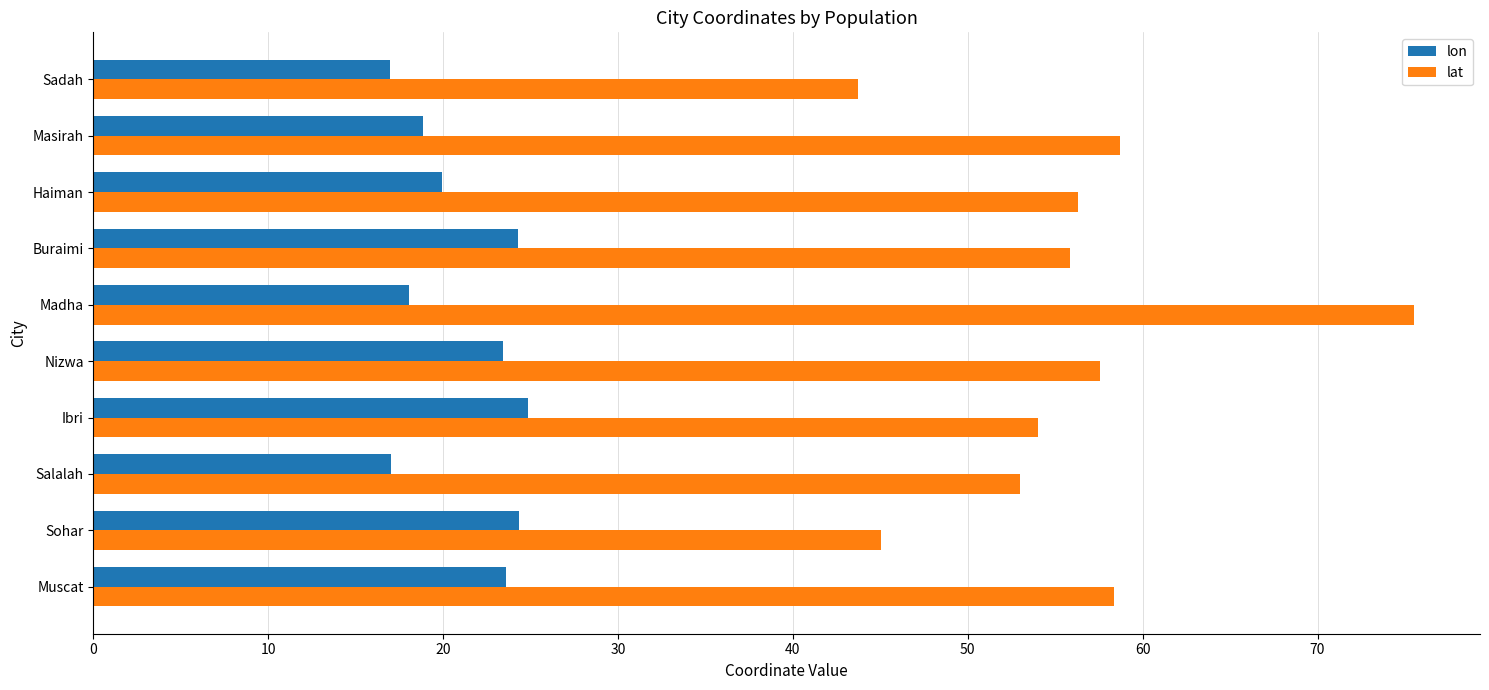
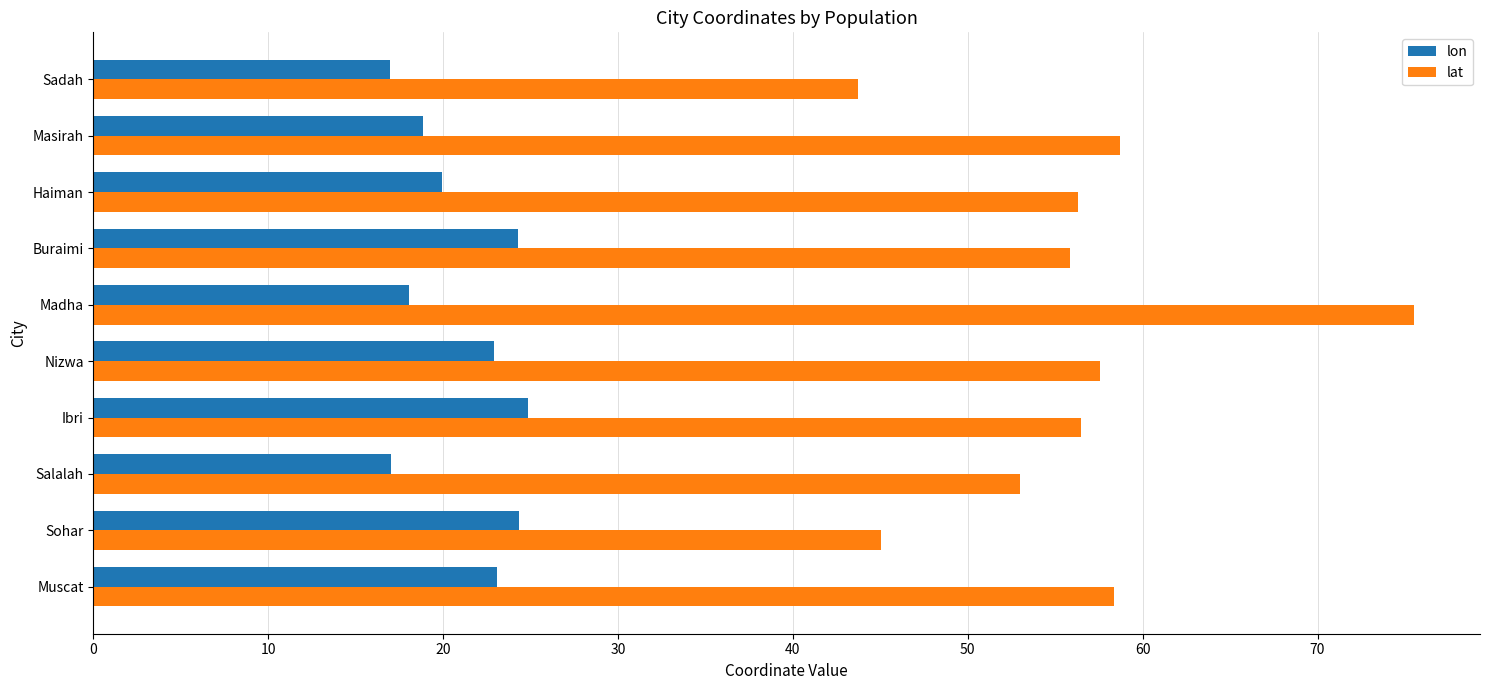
  {
    "lon": {
      "Sadah": 17.0,
      "Masirah": 18.9,
      "Haiman": 20.0,
      "Buraimi": 24.3,
      "Madha": 18.0,
-     "Nizwa": 23.4,
+     "Nizwa": 22.9,
      "Ibri": 24.9,
      "Salalah": 17.0,
      "Sohar": 24.4,
-     "Muscat": 23.6
+     "Muscat": 23.1
    },
    "lat": {
      "Sadah": 43.7,
      "Masirah": 58.7,
      "Haiman": 56.3,
      "Buraimi": 55.8,
      "Madha": 75.5,
      "Nizwa": 57.5,
-     "Ibri": 54.0,
+     "Ibri": 56.5,
      "Salalah": 53.0,
      "Sohar": 45.0,
      "Muscat": 58.4
    }
  }
